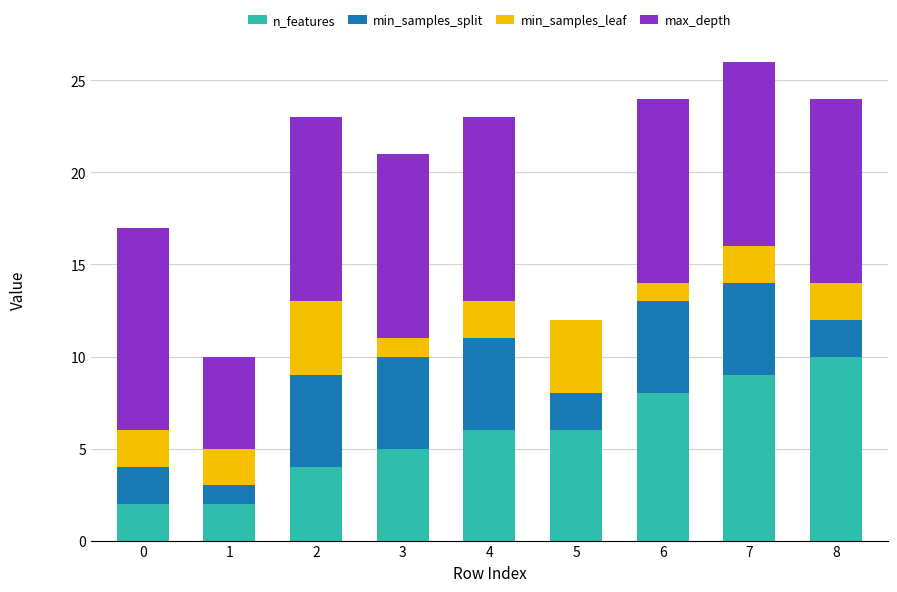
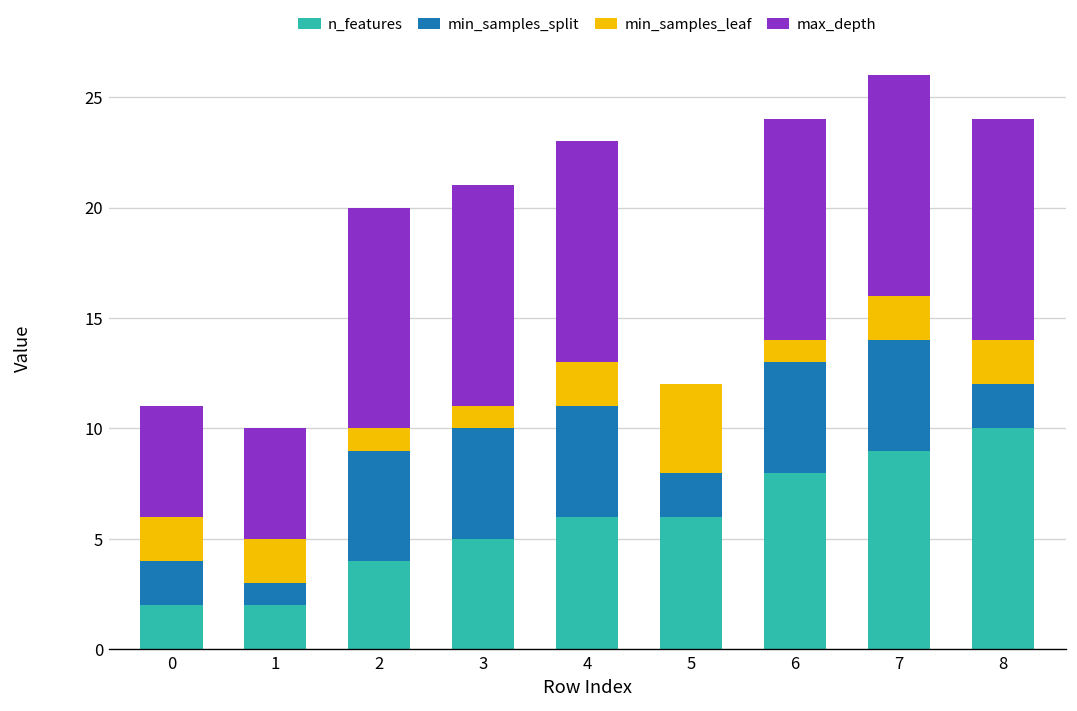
  {
    "n_features": {
      "0": 2,
      "1": 2,
      "2": 4,
      "3": 5,
      "4": 6,
      "5": 6,
      "6": 8,
      "7": 9,
      "8": 10
    },
    "min_samples_split": {
      "0": 2,
      "1": 1,
      "2": 5,
      "3": 5,
      "4": 5,
      "5": 2,
      "6": 5,
      "7": 5,
      "8": 2
    },
    "min_samples_leaf": {
      "0": 2,
      "1": 2,
-     "2": 4,
+     "2": 1,
      "3": 1,
      "4": 2,
      "5": 4,
      "6": 1,
      "7": 2,
      "8": 2
    },
    "max_depth": {
-     "0": 11,
+     "0": 5,
      "1": 5,
      "2": 10,
      "3": 10,
      "4": 10,
      "5": 0,
      "6": 10,
      "7": 10,
      "8": 10
    }
  }
